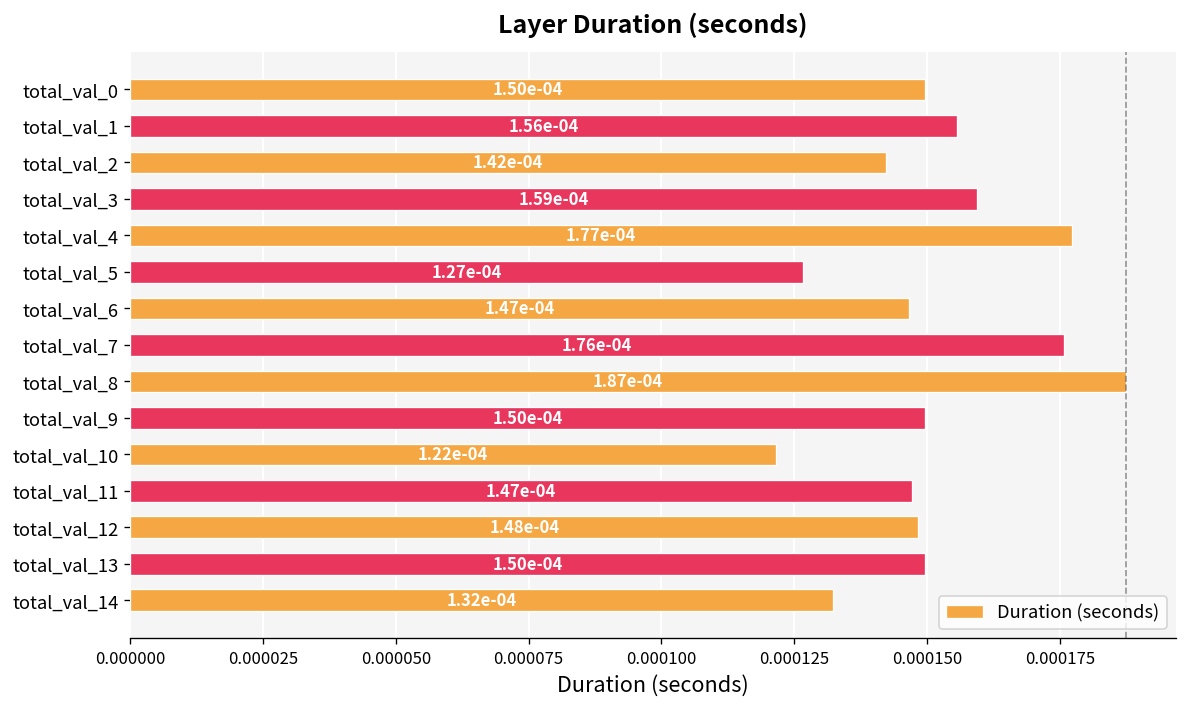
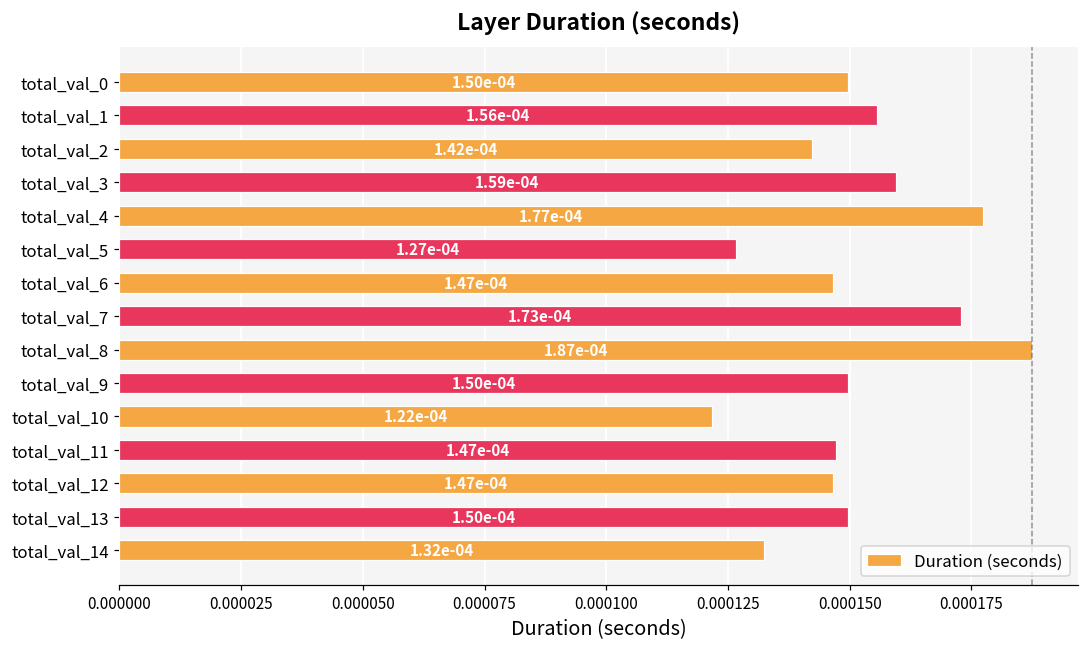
  {
    "total_val_0": "1.50e-04",
    "total_val_1": "1.56e-04",
    "total_val_2": "1.42e-04",
    "total_val_3": "1.59e-04",
    "total_val_4": "1.77e-04",
    "total_val_5": "1.27e-04",
    "total_val_6": "1.47e-04",
-   "total_val_7": "1.76e-04",
+   "total_val_7": "1.73e-04",
    "total_val_8": "1.87e-04",
    "total_val_9": "1.50e-04",
    "total_val_10": "1.22e-04",
    "total_val_11": "1.47e-04",
-   "total_val_12": "1.48e-04",
+   "total_val_12": "1.47e-04",
    "total_val_13": "1.50e-04",
    "total_val_14": "1.32e-04"
  }
